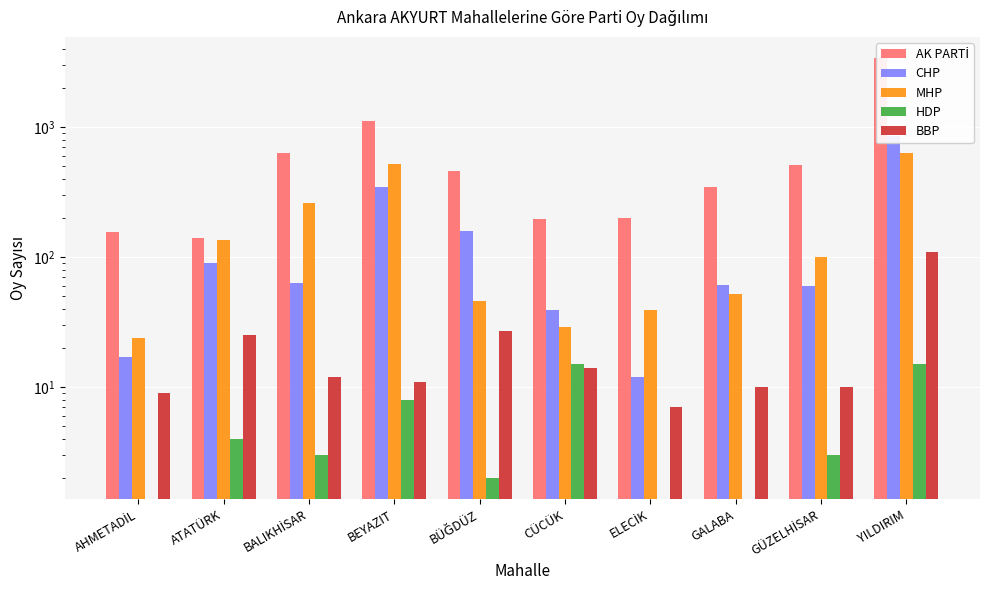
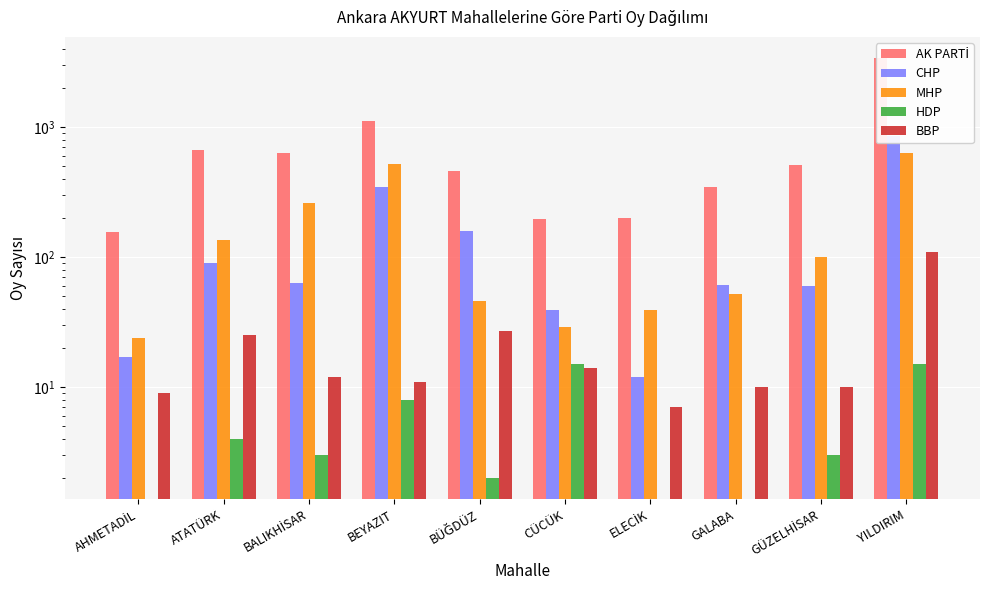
  {
    "AK PARTİ": {
      "AHMETADİL": 160,
-     "ATATÜRK": 140,
+     "ATATÜRK": 700,
      "BALIKHİSAR": 600,
      "BEYAZIT": 1100,
      "BÜĞDÜZ": 460,
      "CÜCÜK": 200,
      "ELECİK": 200,
      "GALABA": 340,
      "GÜZELHİSAR": 510
    },
    "CHP": {
      "AHMETADİL": 17,
      "ATATÜRK": 90,
      "BALIKHİSAR": 60,
      "BEYAZIT": 350,
      "BÜĞDÜZ": 160,
      "CÜCÜK": 39,
      "ELECİK": 12,
      "GALABA": 60,
      "GÜZELHİSAR": 60
    },
    "MHP": {
      "AHMETADİL": 24,
      "ATATÜRK": 140,
      "BALIKHİSAR": 260,
      "BEYAZIT": 520,
      "BÜĞDÜZ": 46,
      "CÜCÜK": 29,
      "ELECİK": 39,
      "GALABA": 52,
      "GÜZELHİSAR": 100,
      "YILDIRIM": 600
    },
    "HDP": {
      "ATATÜRK": 4,
      "BALIKHİSAR": 3,
      "BEYAZIT": 8,
      "BÜĞDÜZ": 2,
      "CÜCÜK": 15,
      "GÜZELHİSAR": 3,
      "YILDIRIM": 15
    },
    "BBP": {
      "AHMETADİL": 9,
      "ATATÜRK": 25,
      "BALIKHİSAR": 12,
      "BEYAZIT": 11,
      "BÜĞDÜZ": 27,
      "CÜCÜK": 14,
      "ELECİK": 7,
      "GALABA": 10,
      "GÜZELHİSAR": 10,
      "YILDIRIM": 110
    }
  }
